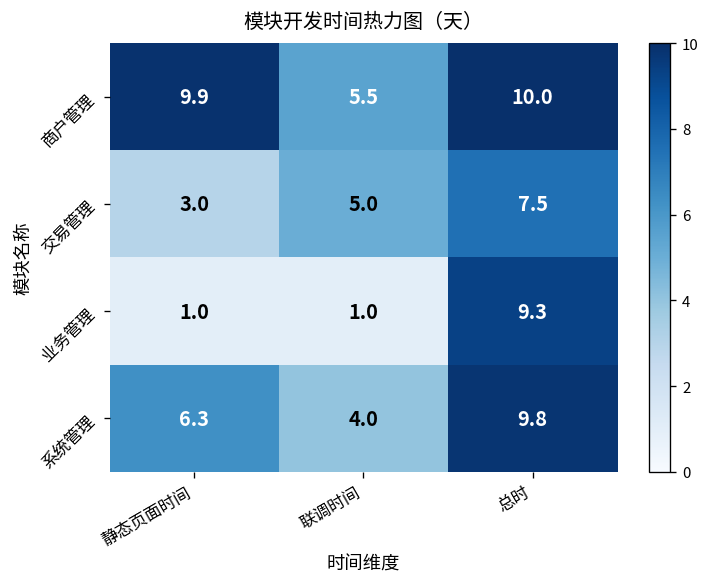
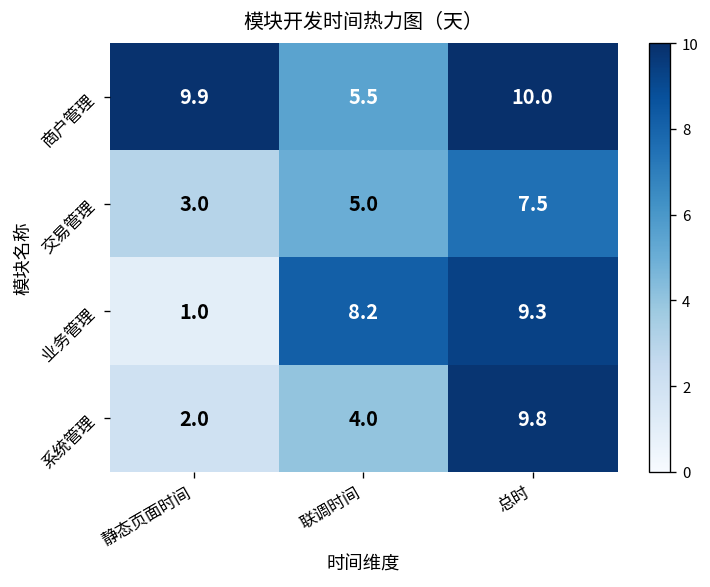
  {
    "商户管理": {
      "静态页面时间": 9.9,
      "联调时间": 5.5,
      "总时": 10.0
    },
    "交易管理": {
      "静态页面时间": 3.0,
      "联调时间": 5.0,
      "总时": 7.5
    },
    "业务管理": {
      "静态页面时间": 1.0,
-     "联调时间": 1.0,
+     "联调时间": 8.2,
      "总时": 9.3
    },
    "系统管理": {
-     "静态页面时间": 6.3,
+     "静态页面时间": 2.0,
      "联调时间": 4.0,
      "总时": 9.8
    }
  }
